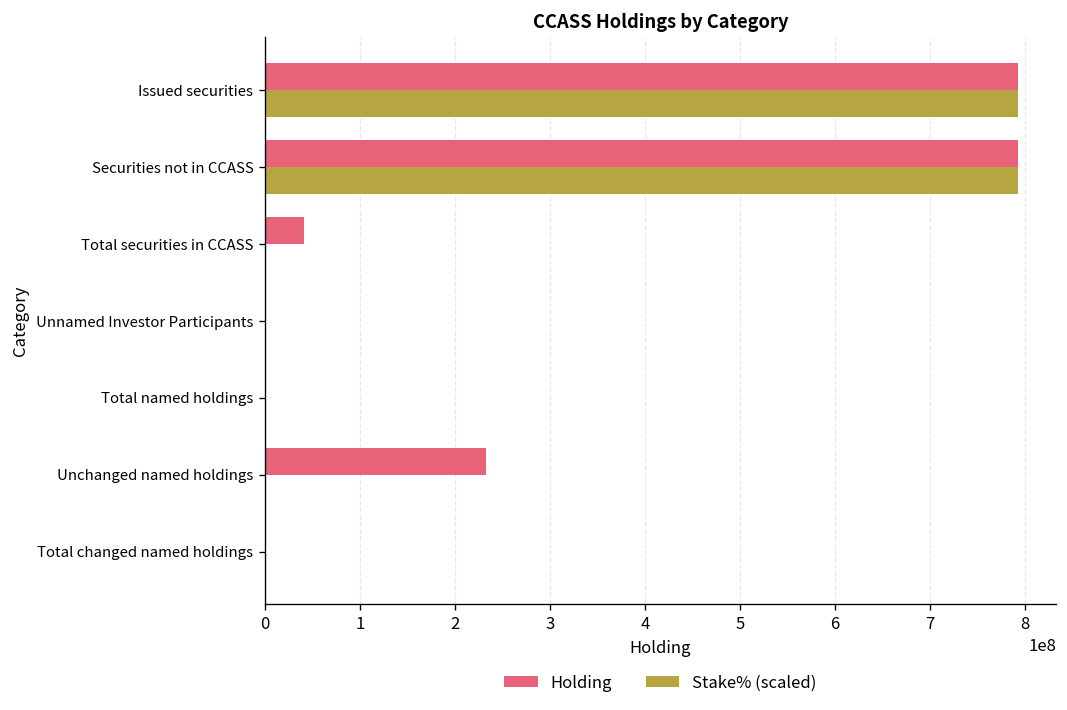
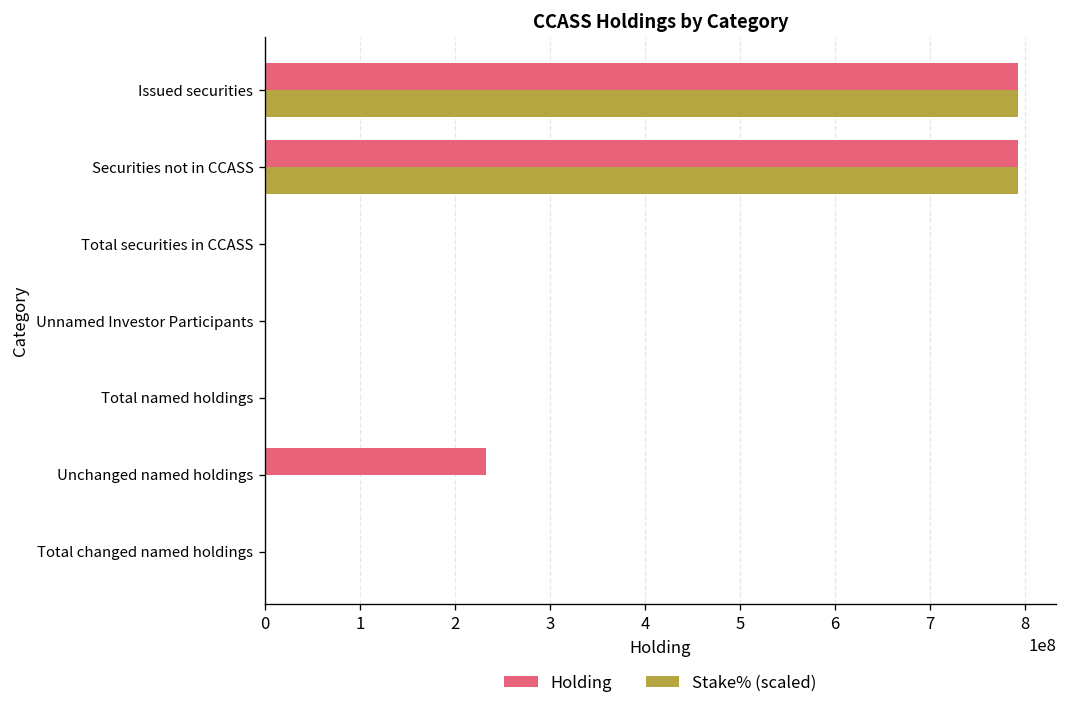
  {
    "Holding": {
      "Issued securities": 790000000,
      "Securities not in CCASS": 790000000,
-     "Total securities in CCASS": 40000000,
+     "Total securities in CCASS": 0,
      "Unnamed Investor Participants": 0,
      "Total named holdings": 0,
      "Unchanged named holdings": 230000000,
      "Total changed named holdings": 0
    },
    "Stake% (scaled)": {
      "Issued securities": 790000000,
      "Securities not in CCASS": 790000000,
      "Total securities in CCASS": 0,
      "Unnamed Investor Participants": 0,
      "Total named holdings": 0,
      "Unchanged named holdings": 0,
      "Total changed named holdings": 0
    }
  }
